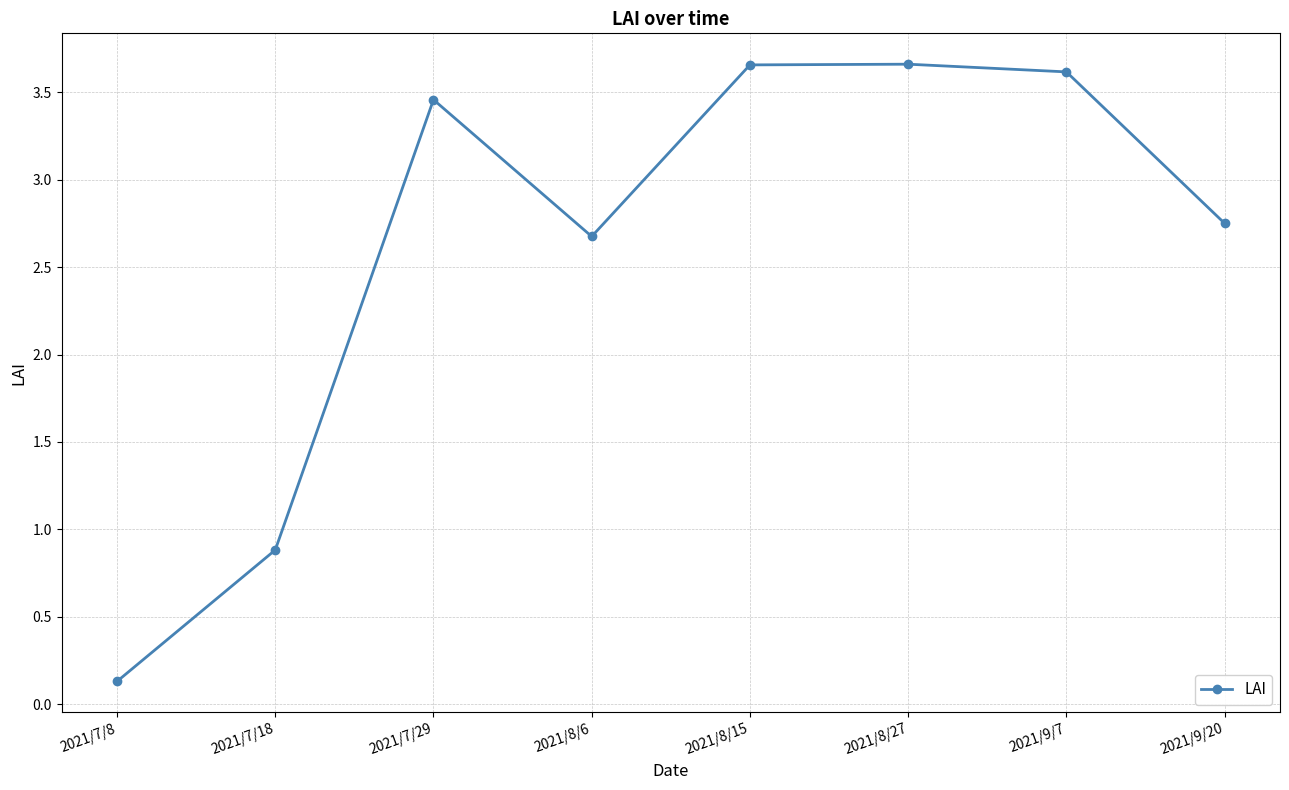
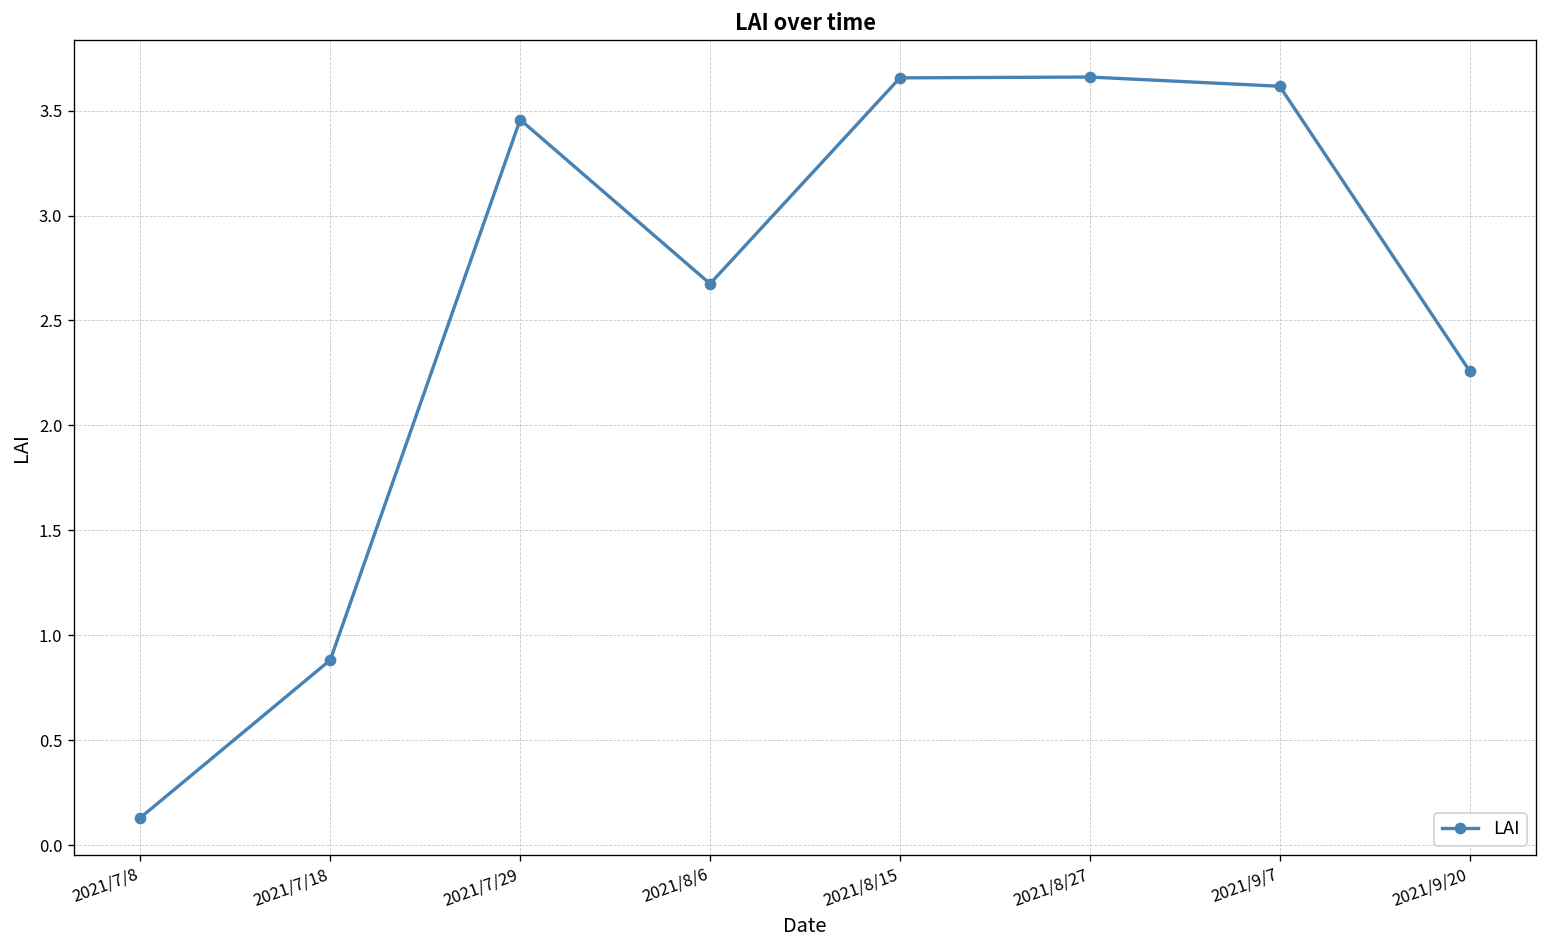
  {
    "2021/7/8": 0.13,
    "2021/7/18": 0.88,
    "2021/7/29": 3.46,
    "2021/8/6": 2.68,
    "2021/8/15": 3.66,
    "2021/8/27": 3.66,
    "2021/9/7": 3.62,
-   "2021/9/20": 2.75
+   "2021/9/20": 2.26
  }
